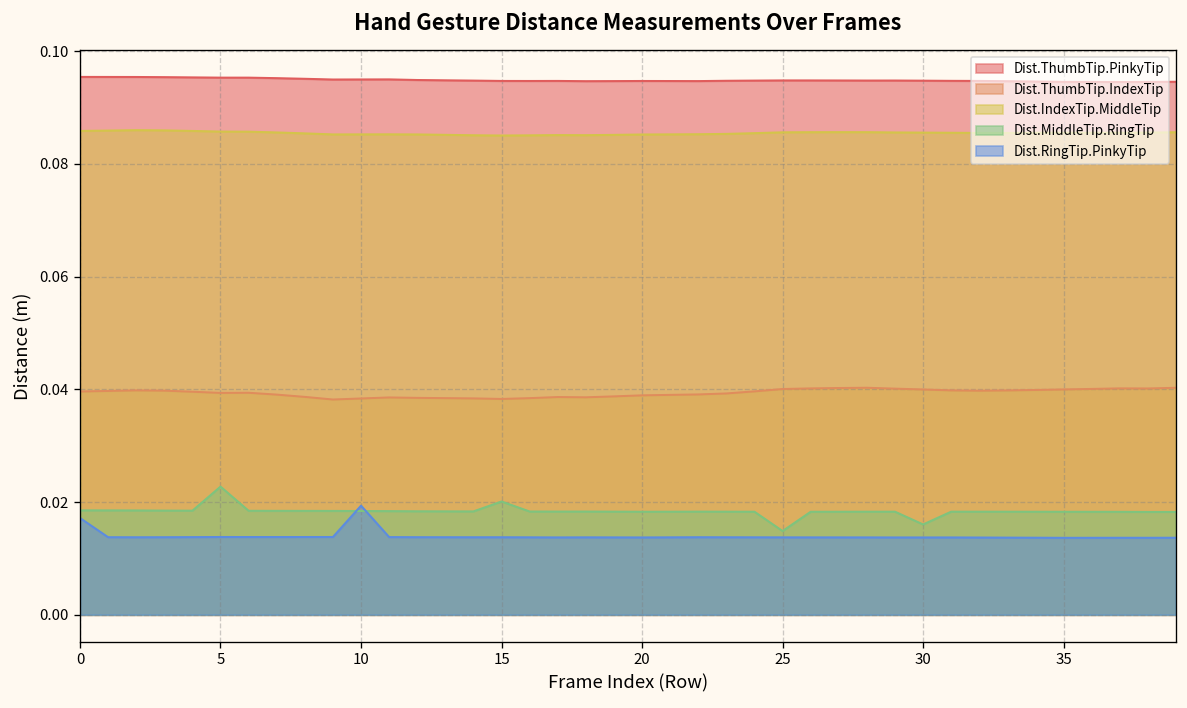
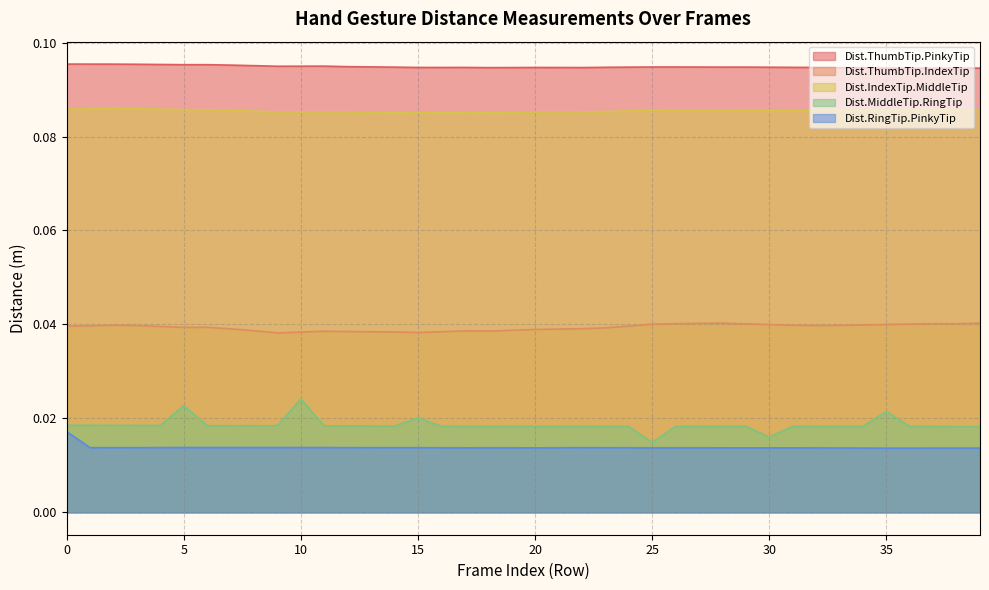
  {
    "Dist.MiddleTip.RingTip": {
      "0": 0.019,
      "5": 0.023,
-     "10": 0.018,
+     "10": 0.024,
      "15": 0.020,
      "20": 0.018,
      "25": 0.015,
      "30": 0.016,
-     "35": 0.018
+     "35": 0.021
    },
    "Dist.RingTip.PinkyTip": {
      "0": 0.017,
      "5": 0.014,
-     "10": 0.019,
+     "10": 0.014,
      "15": 0.014,
      "20": 0.014,
      "25": 0.014,
      "30": 0.014,
      "35": 0.014
    }
  }
